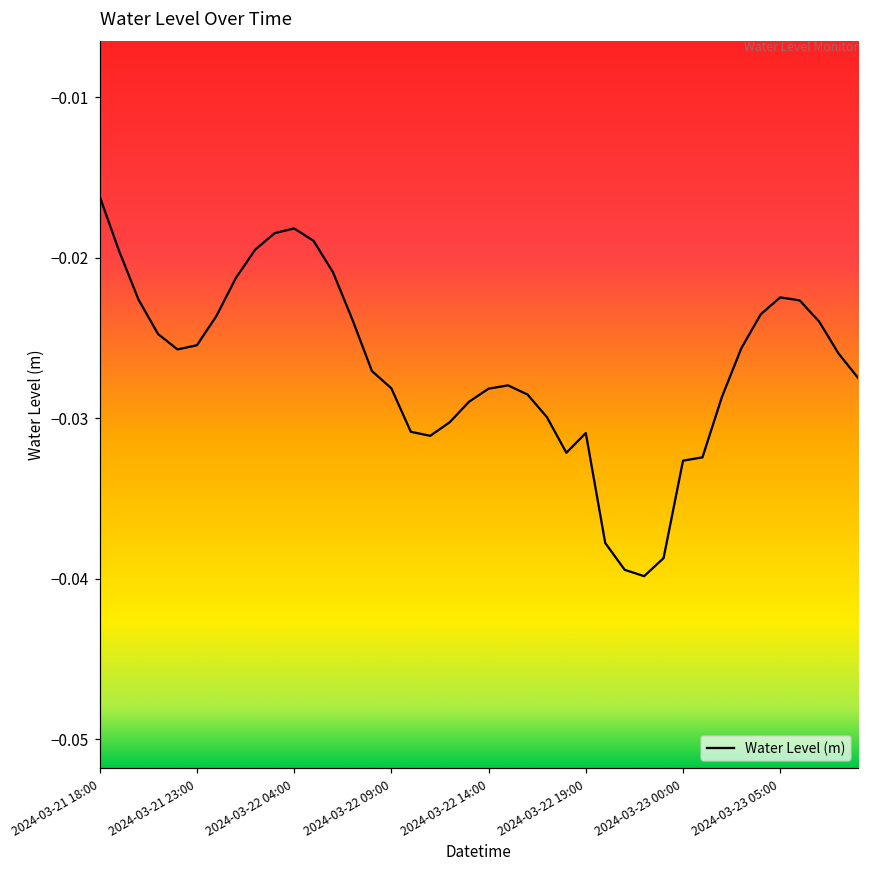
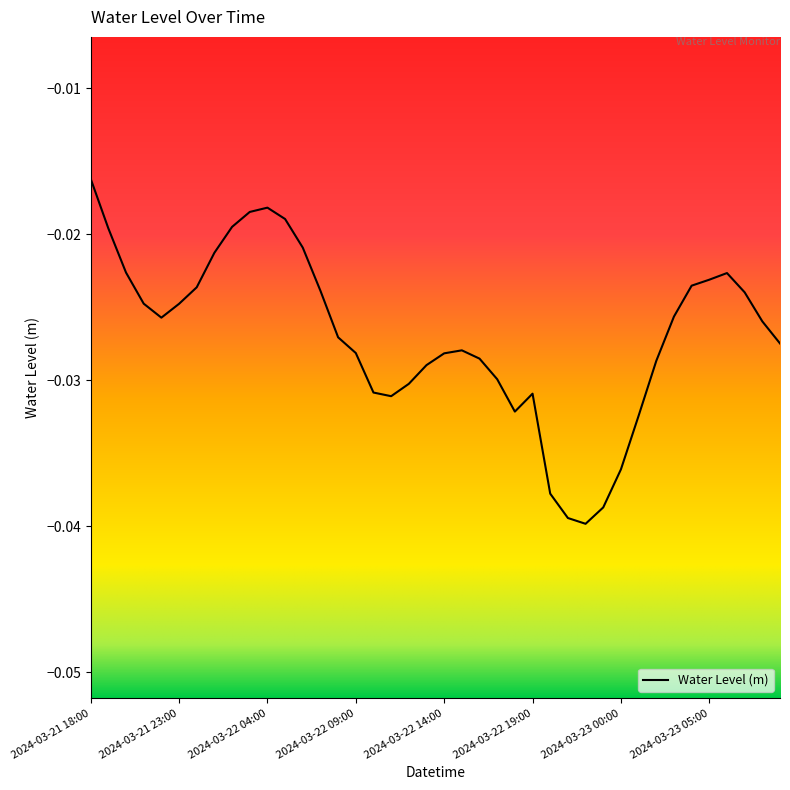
  {
    "2024-03-21 18:00": -0.0162,
-   "2024-03-21 23:00": -0.0255,
+   "2024-03-21 23:00": -0.0248,
    "2024-03-22 04:00": -0.0182,
    "2024-03-22 09:00": -0.0281,
    "2024-03-22 14:00": -0.0282,
    "2024-03-22 19:00": -0.0309,
-   "2024-03-23 00:00": -0.0326,
-   "2024-03-23 05:00": -0.0225
+   "2024-03-23 00:00": -0.0361,
+   "2024-03-23 05:00": -0.0231
  }
